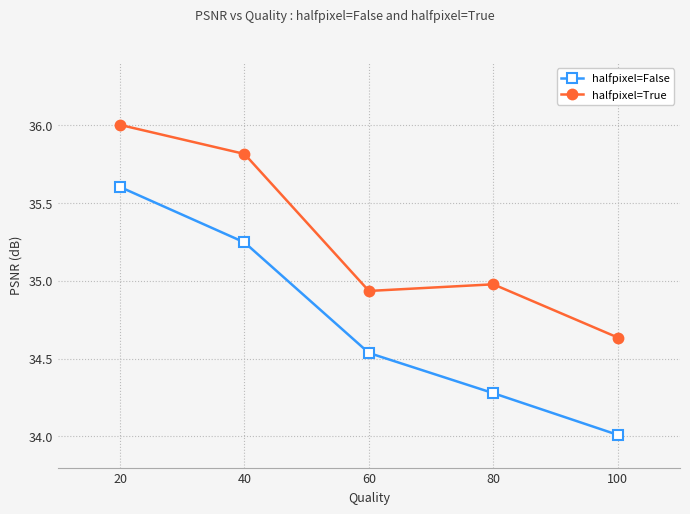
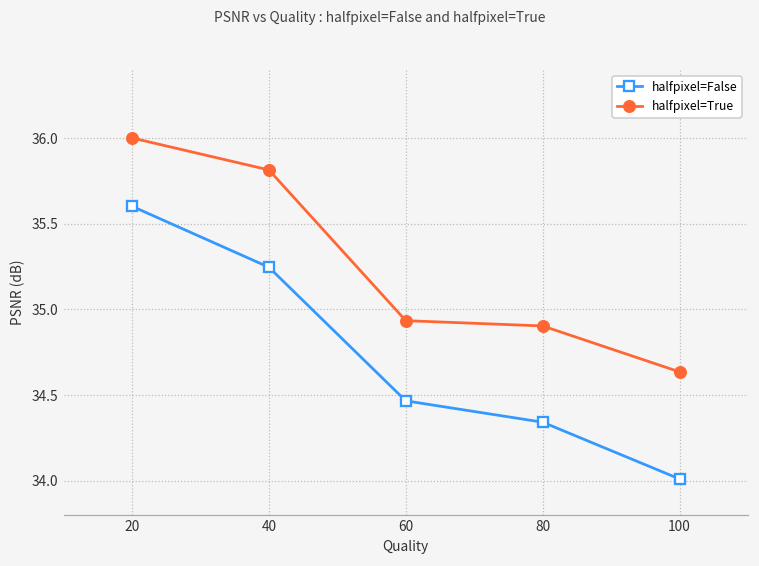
  {
    "halfpixel=False": {
      "20": 35.60,
      "40": 35.25,
-     "60": 34.54,
-     "80": 34.28,
+     "60": 34.47,
+     "80": 34.34,
      "100": 34.01
    },
    "halfpixel=True": {
      "20": 36.00,
      "40": 35.81,
      "60": 34.93,
-     "80": 34.98,
+     "80": 34.90,
      "100": 34.64
    }
  }
